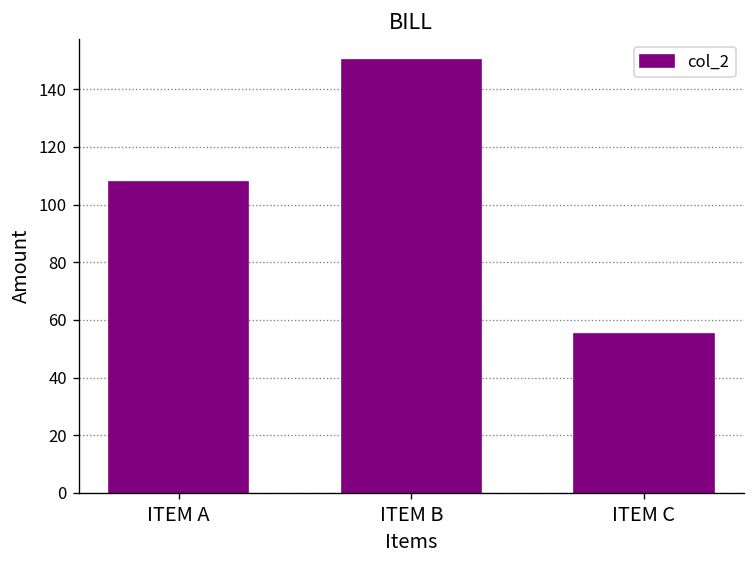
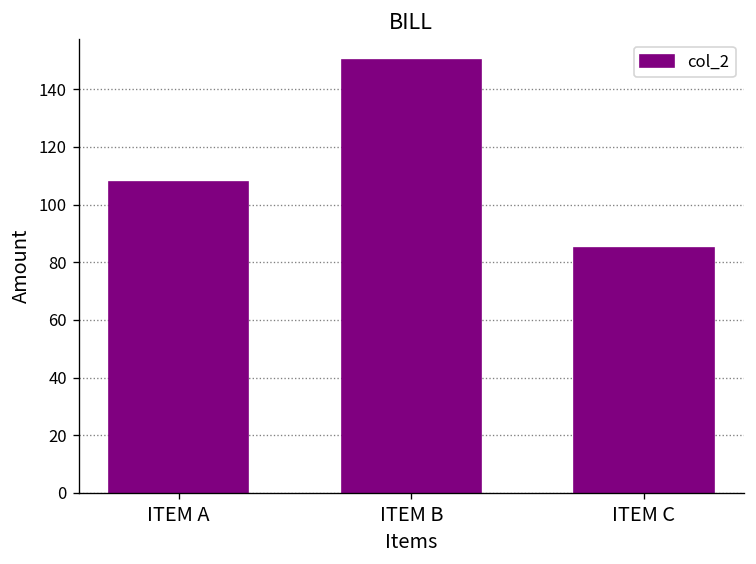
  {
    "ITEM A": 108,
    "ITEM B": 150,
-   "ITEM C": 55
+   "ITEM C": 85
  }
